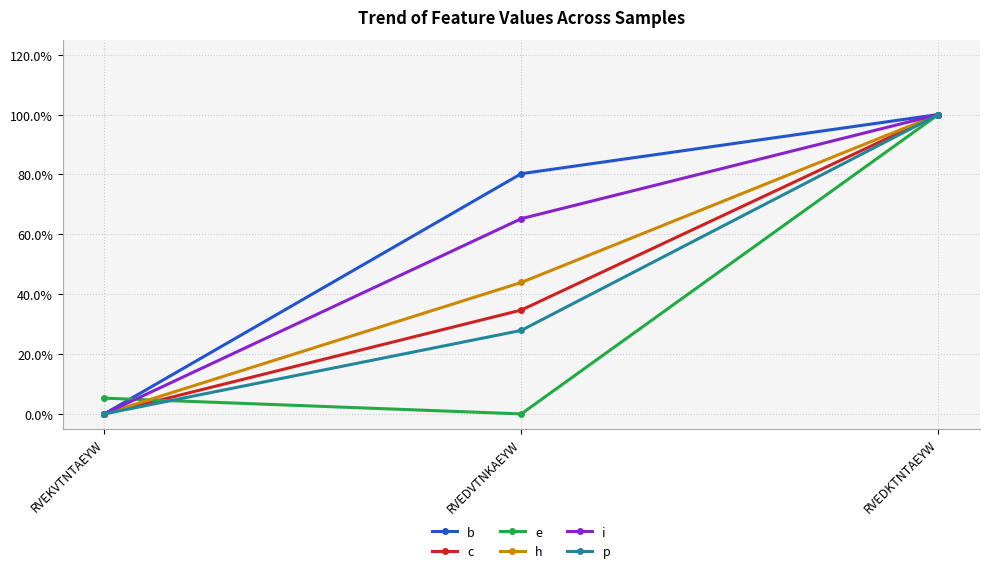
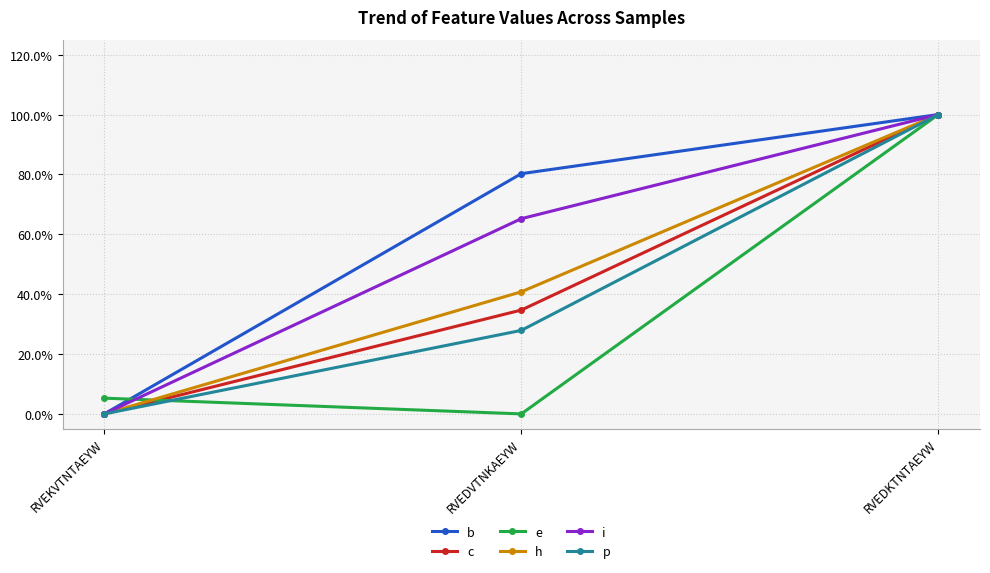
  {
    "b": {
      "RVEDVTNKAEYW": "80%"
    },
    "c": {
      "RVEDVTNKAEYW": "35%"
    },
    "e": {
      "RVEKVTNTAEYW": "5%",
      "RVEDVTNKAEYW": "0%"
    },
    "h": {
-     "RVEDVTNKAEYW": "44%"
+     "RVEDVTNKAEYW": "41%"
    },
    "i": {
      "RVEDVTNKAEYW": "65%"
    },
    "p": {
      "RVEDVTNKAEYW": "28%"
    }
  }
